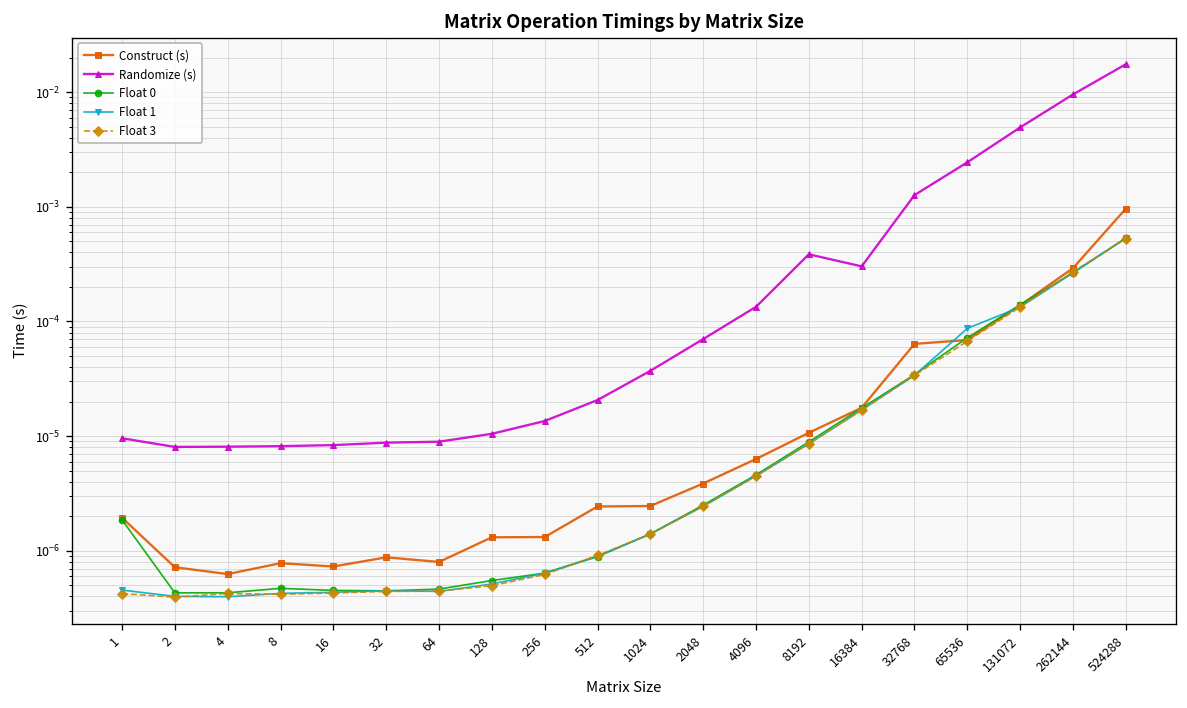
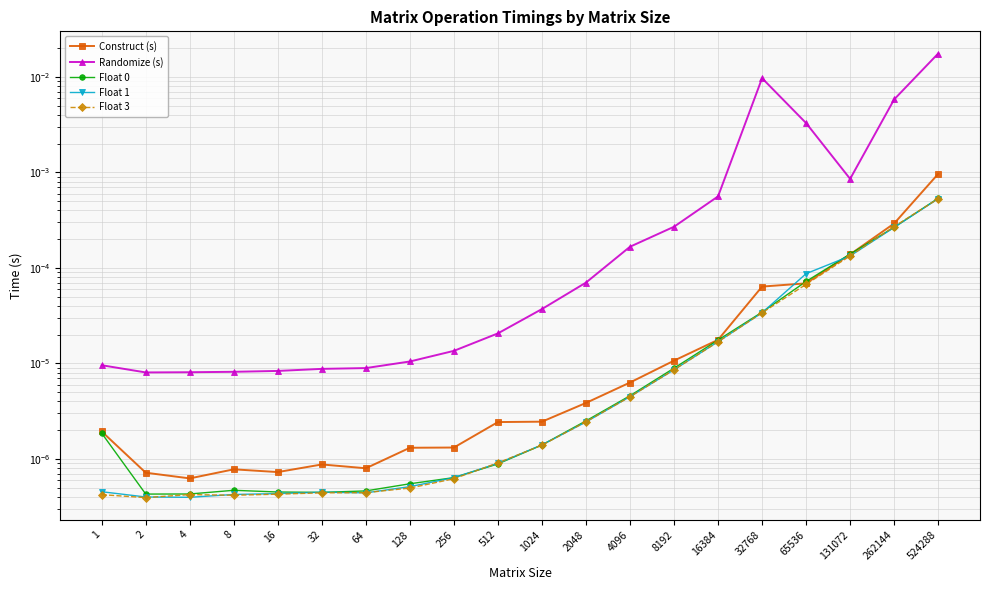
  {
    "Randomize (s)": {
      "1": 0.00001,
      "2": 0.000008,
      "4": 0.000008,
      "8": 0.000008,
      "16": 0.000008,
      "32": 0.000009,
      "64": 0.000009,
      "128": 0.00001,
      "256": 0.000014,
      "512": 0.00002,
      "1024": 0.000037,
      "2048": 0.00007,
-     "4096": 0.00013,
-     "8192": 0.00038,
-     "16384": 0.00030,
-     "32768": 0.0013,
-     "65536": 0.0024,
-     "131072": 0.005,
-     "262144": 0.010,
+     "4096": 0.00017,
+     "8192": 0.00027,
+     "16384": 0.0006,
+     "32768": 0.010,
+     "65536": 0.0033,
+     "131072": 0.0009,
+     "262144": 0.006,
      "524288": 0.018
    },
    "Float 0": {
      "2": 0.0000004,
      "8": 0.0000005,
      "128": 0.0000006
    },
    "Float 1": {
      "1": 0.0000005,
      "4": 0.00000040,
      "65536": 0.00009
    }
  }
